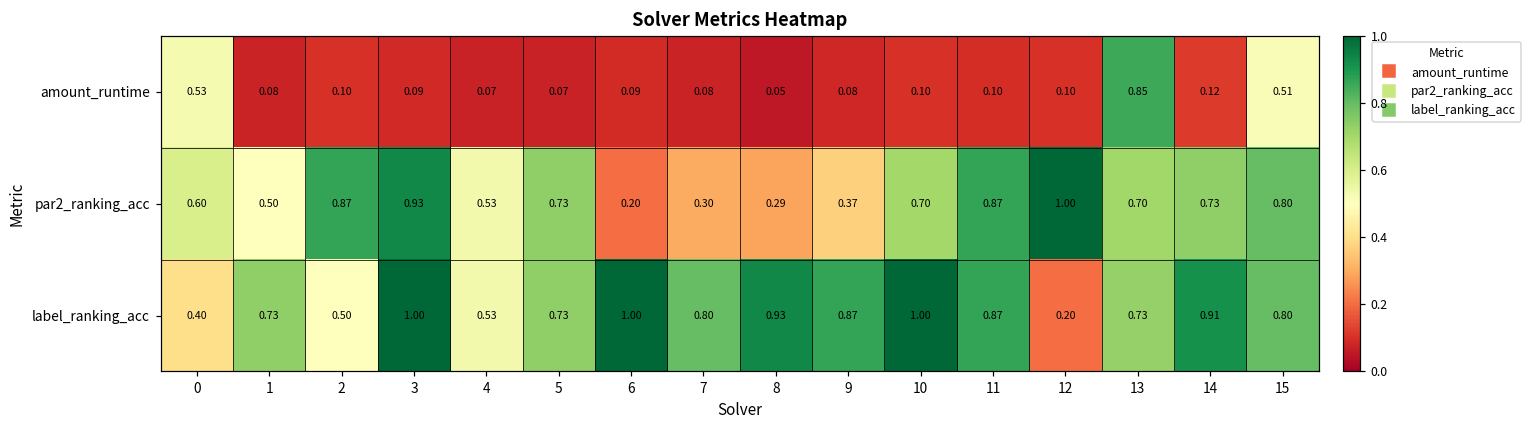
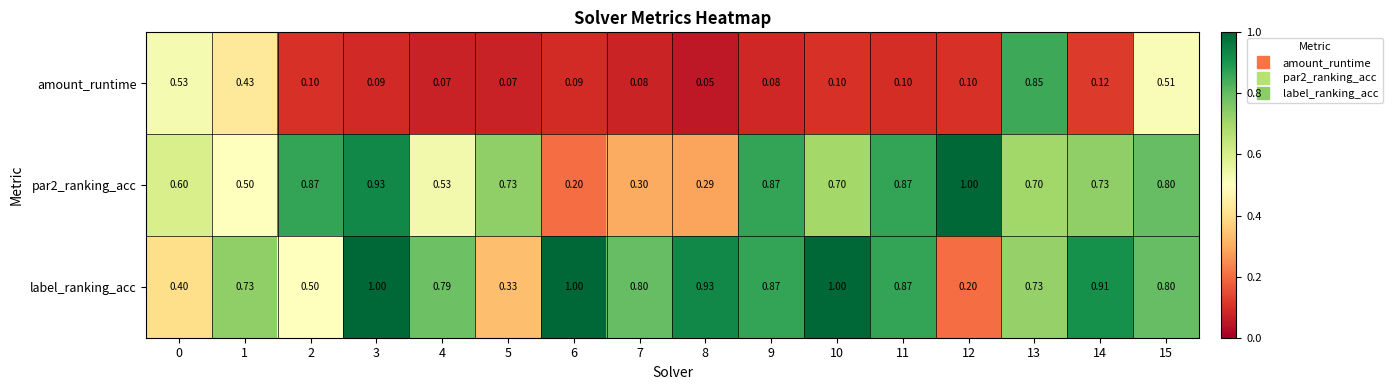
  {
    "amount_runtime": {
      "0": 0.53,
-     "1": 0.08,
+     "1": 0.43,
      "2": 0.10,
      "3": 0.09,
      "4": 0.07,
      "5": 0.07,
      "6": 0.09,
      "7": 0.08,
      "8": 0.05,
      "9": 0.08,
      "10": 0.10,
      "11": 0.10,
      "12": 0.10,
      "13": 0.85,
      "14": 0.12,
      "15": 0.51
    },
    "par2_ranking_acc": {
      "0": 0.60,
      "1": 0.50,
      "2": 0.87,
      "3": 0.93,
      "4": 0.53,
      "5": 0.73,
      "6": 0.20,
      "7": 0.30,
      "8": 0.29,
-     "9": 0.37,
+     "9": 0.87,
      "10": 0.70,
      "11": 0.87,
      "12": 1.00,
      "13": 0.70,
      "14": 0.73,
      "15": 0.80
    },
    "label_ranking_acc": {
      "0": 0.40,
      "1": 0.73,
      "2": 0.50,
      "3": 1.00,
-     "4": 0.53,
-     "5": 0.73,
+     "4": 0.79,
+     "5": 0.33,
      "6": 1.00,
      "7": 0.80,
      "8": 0.93,
      "9": 0.87,
      "10": 1.00,
      "11": 0.87,
      "12": 0.20,
      "13": 0.73,
      "14": 0.91,
      "15": 0.80
    }
  }
